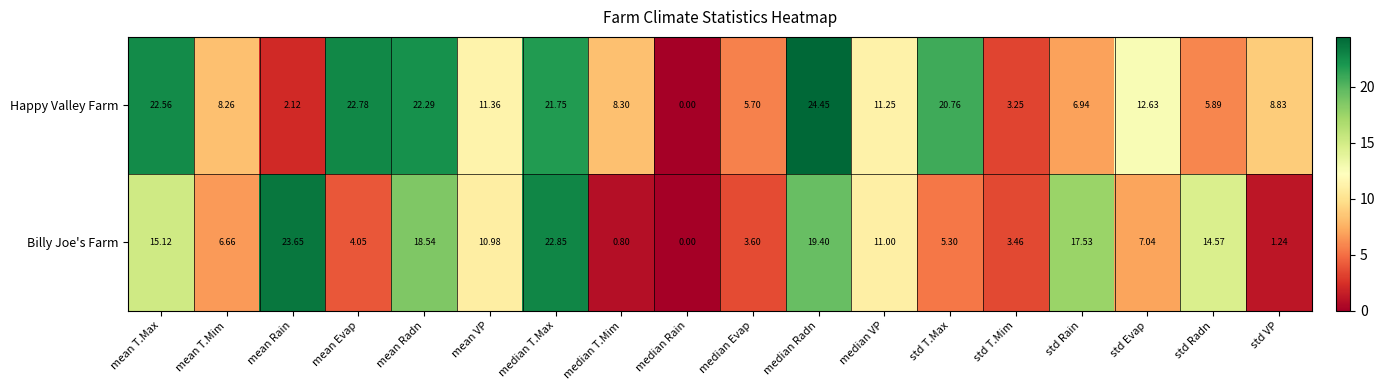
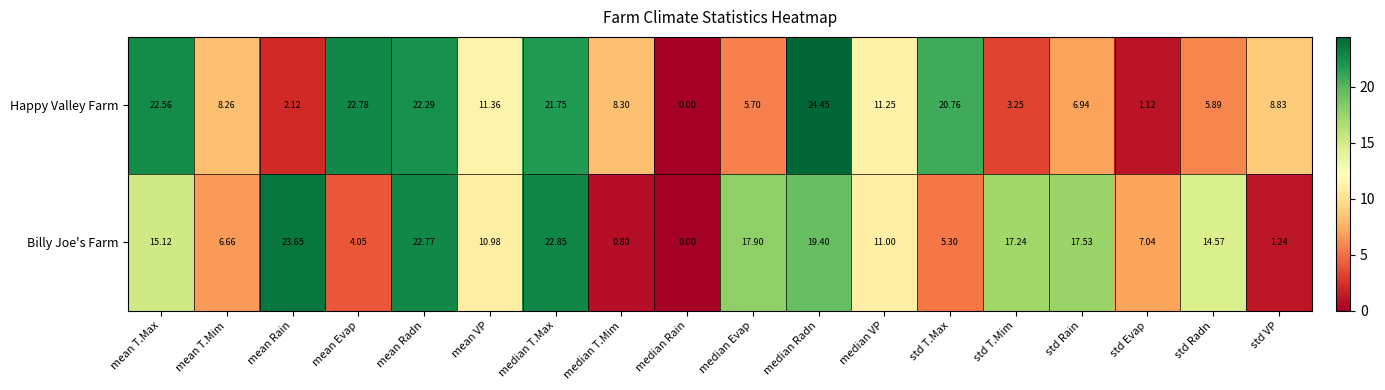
  {
    "Happy Valley Farm": {
      "mean T.Max": 22.56,
      "mean T.Mim": 8.26,
      "mean Rain": 2.12,
      "mean Evap": 22.78,
      "mean Radn": 22.29,
      "mean VP": 11.36,
      "median T.Max": 21.75,
      "median T.Mim": 8.30,
      "median Rain": 0.00,
      "median Evap": 5.70,
      "median Radn": 24.45,
      "median VP": 11.25,
      "std T.Max": 20.76,
      "std T.Mim": 3.25,
      "std Rain": 6.94,
-     "std Evap": 12.63,
+     "std Evap": 1.12,
      "std Radn": 5.89,
      "std VP": 8.83
    },
    "Billy Joe's Farm": {
      "mean T.Max": 15.12,
      "mean T.Mim": 6.66,
      "mean Rain": 23.65,
      "mean Evap": 4.05,
-     "mean Radn": 18.54,
+     "mean Radn": 22.77,
      "mean VP": 10.98,
      "median T.Max": 22.85,
      "median T.Mim": 0.80,
      "median Rain": 0.00,
-     "median Evap": 3.60,
+     "median Evap": 17.90,
      "median Radn": 19.40,
      "median VP": 11.00,
      "std T.Max": 5.30,
-     "std T.Mim": 3.46,
+     "std T.Mim": 17.24,
      "std Rain": 17.53,
      "std Evap": 7.04,
      "std Radn": 14.57,
      "std VP": 1.24
    }
  }
